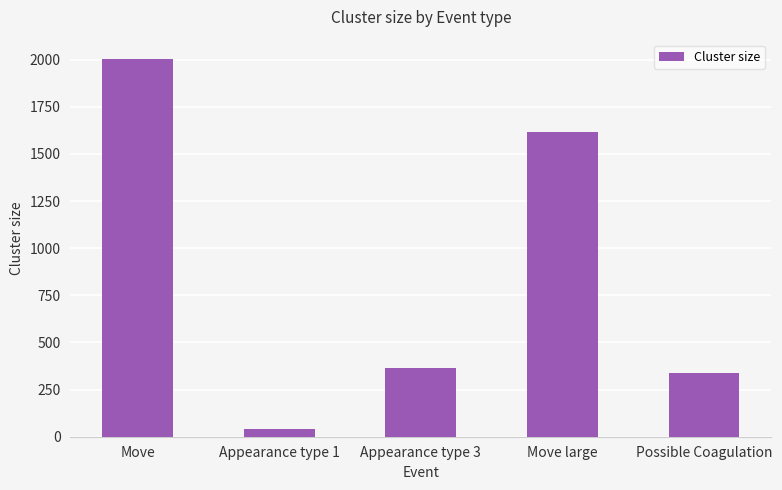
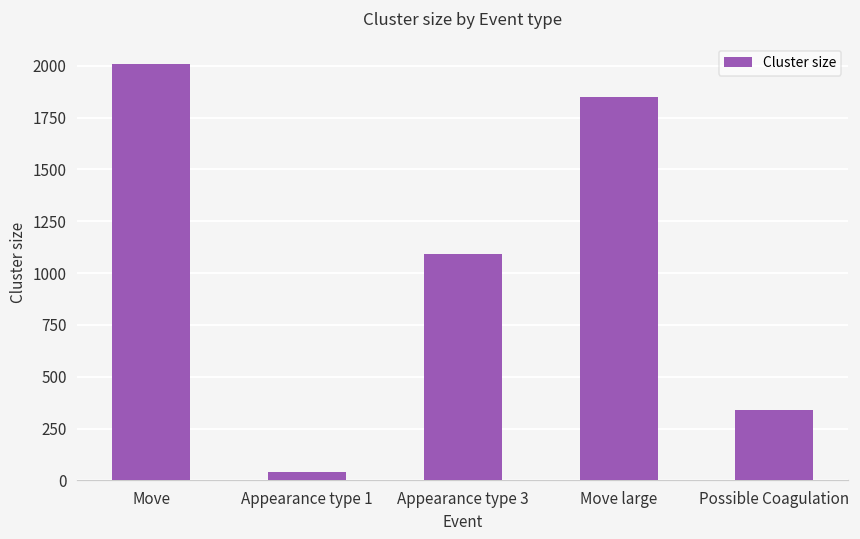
  {
    "Move": 2010,
    "Appearance type 1": 40,
-   "Appearance type 3": 370,
-   "Move large": 1620,
+   "Appearance type 3": 1090,
+   "Move large": 1850,
    "Possible Coagulation": 340
  }
